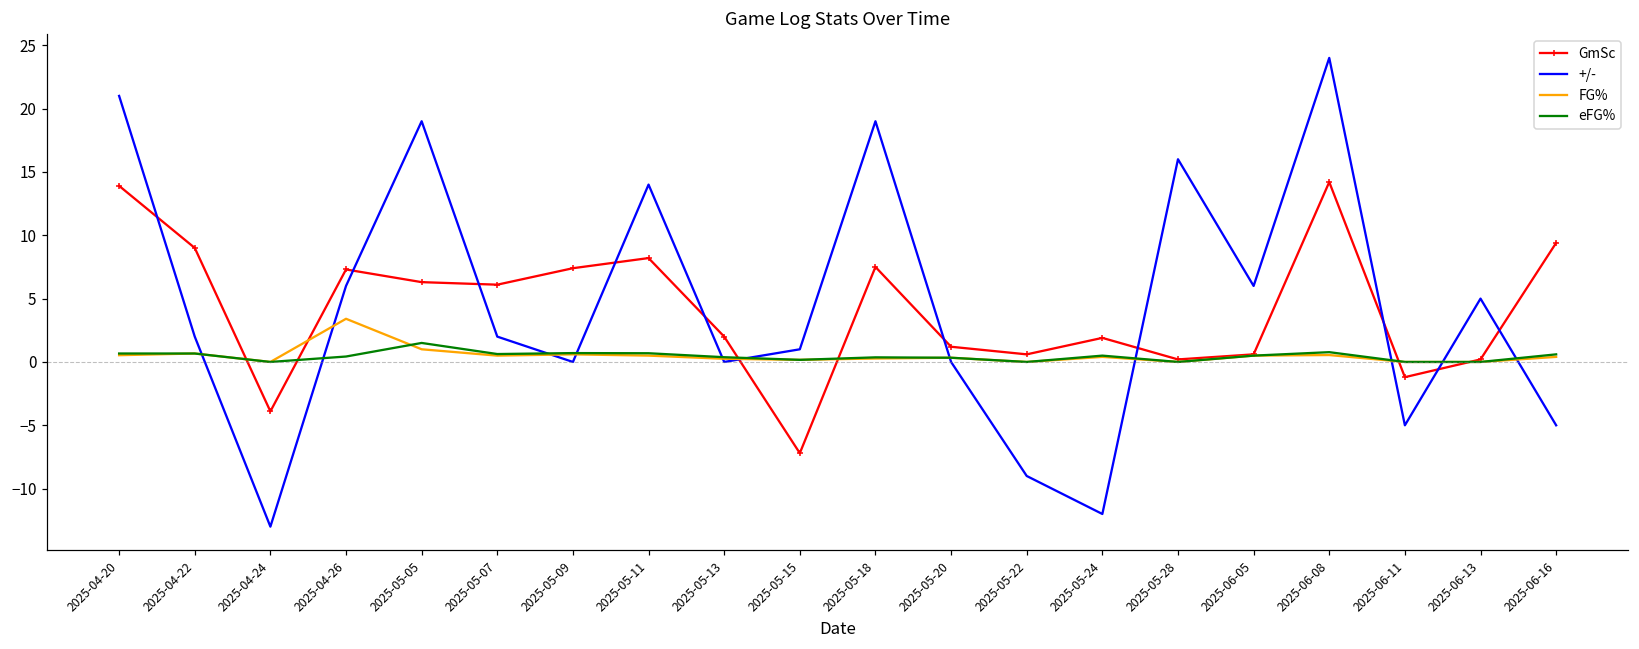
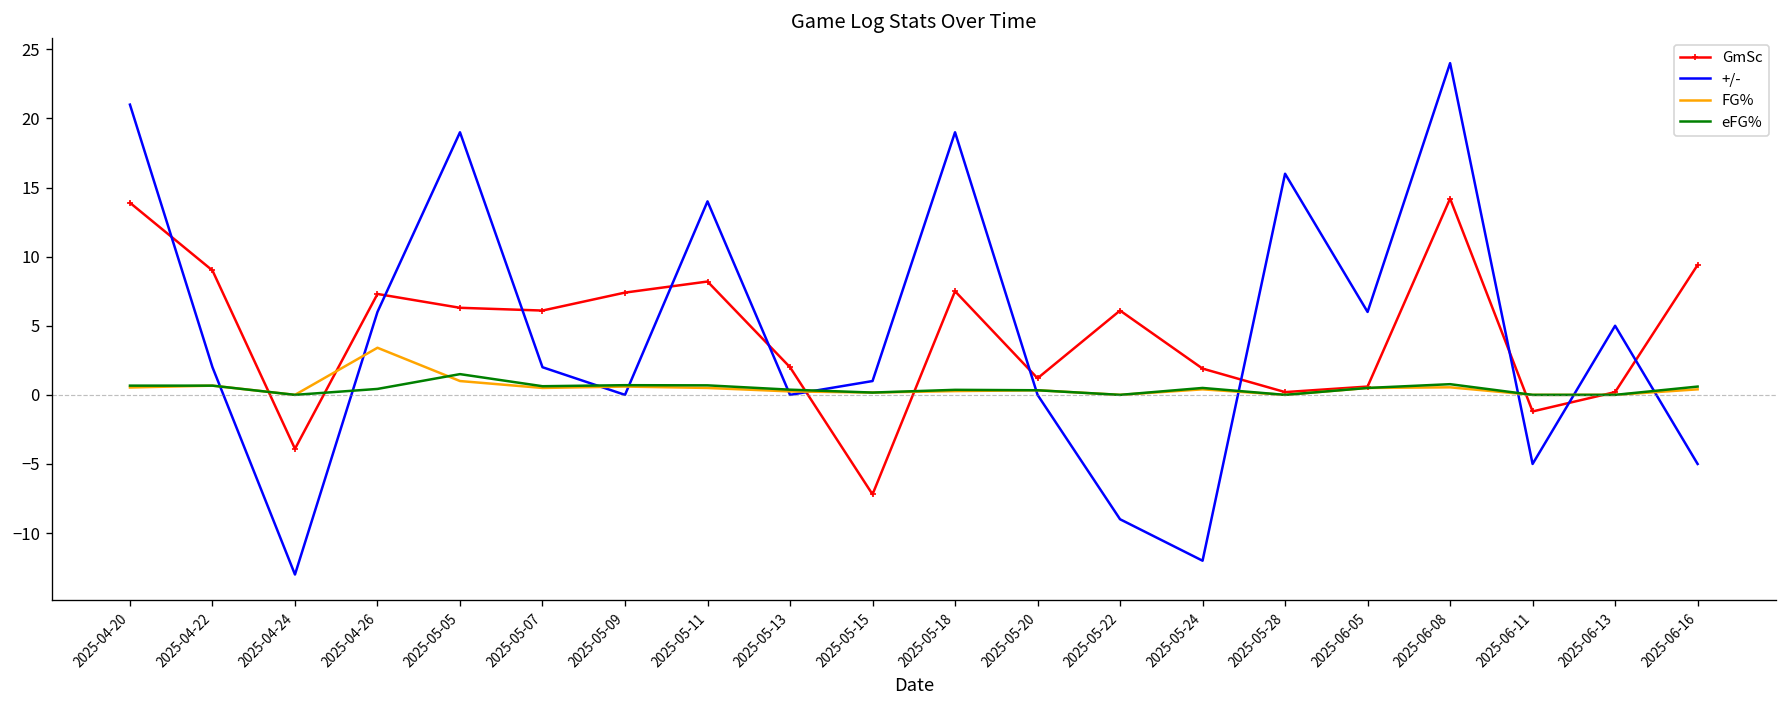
  {
    "GmSc": {
      "2025-04-20": 13.9,
      "2025-04-22": 9.0,
      "2025-04-24": -3.9,
      "2025-04-26": 7.3,
      "2025-05-05": 6.3,
      "2025-05-07": 6.1,
      "2025-05-09": 7.4,
      "2025-05-11": 8.2,
      "2025-05-13": 2.0,
      "2025-05-15": -7.2,
      "2025-05-18": 7.5,
      "2025-05-20": 1.2,
-     "2025-05-22": 0.6,
+     "2025-05-22": 6.1,
      "2025-05-24": 1.9,
      "2025-06-08": 14.2,
      "2025-06-11": -1.2,
      "2025-06-16": 9.4
    },
    "+/-": {
      "2025-04-20": 21.0,
      "2025-04-22": 2.0,
      "2025-04-24": -13.0,
      "2025-04-26": 6.0,
      "2025-05-05": 19.0,
      "2025-05-07": 2.0,
      "2025-05-09": 0.0,
      "2025-05-11": 14.0,
      "2025-05-13": 0.0,
      "2025-05-15": 1.0,
      "2025-05-18": 19.0,
      "2025-05-20": 0.0,
      "2025-05-22": -9.0,
      "2025-05-24": -12.0,
      "2025-05-28": 16.0,
      "2025-06-05": 6.0,
      "2025-06-08": 24.0,
      "2025-06-11": -5.0,
      "2025-06-13": 5.0,
      "2025-06-16": -5.0
    },
    "FG%": {
      "2025-04-26": 3.4,
      "2025-05-05": 1.0,
      "2025-06-08": 0.5
    },
    "eFG%": {
      "2025-04-26": 0.4,
      "2025-05-05": 1.5,
      "2025-06-08": 0.8
    }
  }
